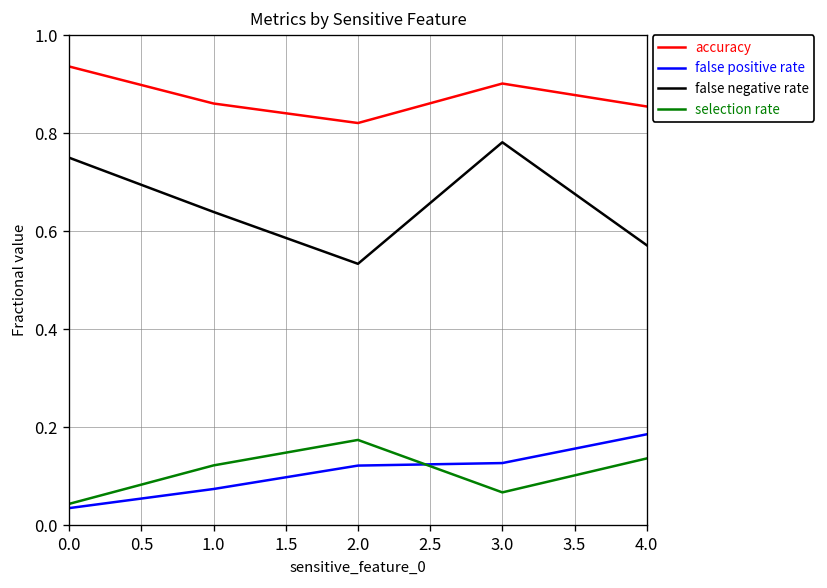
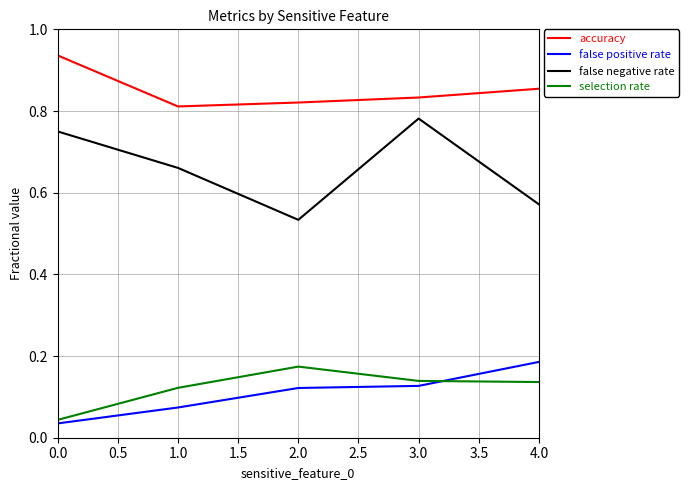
  {
    "accuracy": {
      "0.0": 0.94,
-     "1.0": 0.86,
+     "1.0": 0.81,
      "2.0": 0.82,
-     "3.0": 0.90,
+     "3.0": 0.83,
      "4.0": 0.85
    },
    "false positive rate": {
      "0.0": 0.04,
      "1.0": 0.07,
      "2.0": 0.12,
      "3.0": 0.13,
      "4.0": 0.19
    },
    "false negative rate": {
      "0.0": 0.75,
-     "1.0": 0.64,
+     "1.0": 0.66,
      "2.0": 0.53,
      "3.0": 0.78,
      "4.0": 0.57
    },
    "selection rate": {
      "0.0": 0.04,
      "1.0": 0.12,
      "2.0": 0.17,
-     "3.0": 0.07,
+     "3.0": 0.14,
      "4.0": 0.14
    }
  }
